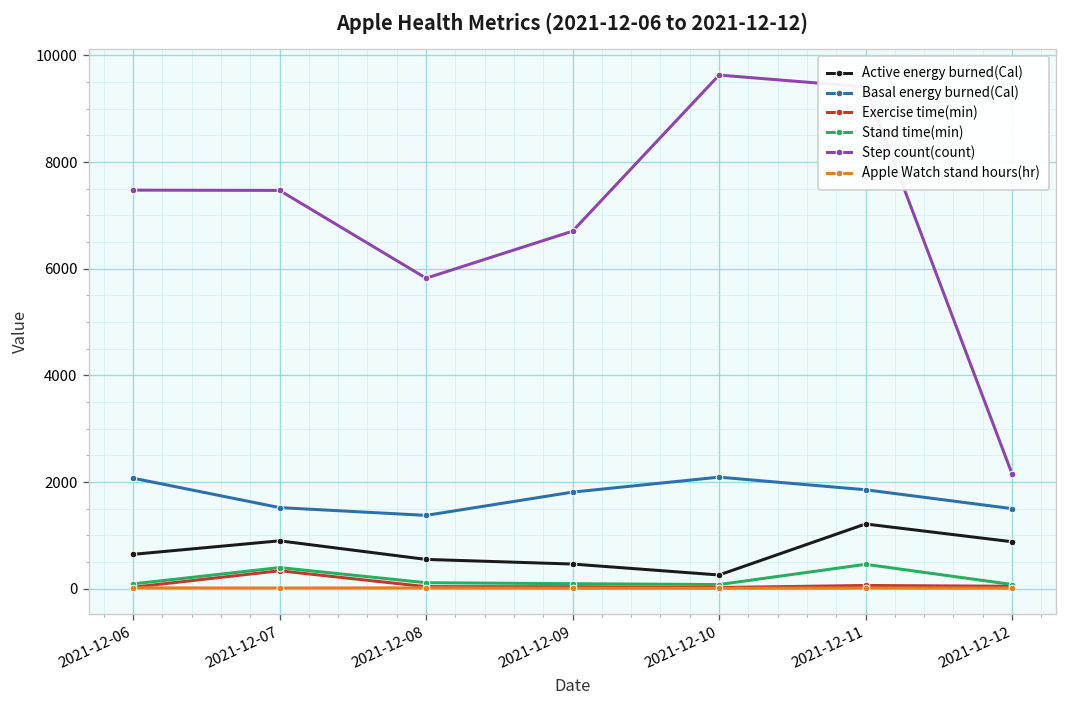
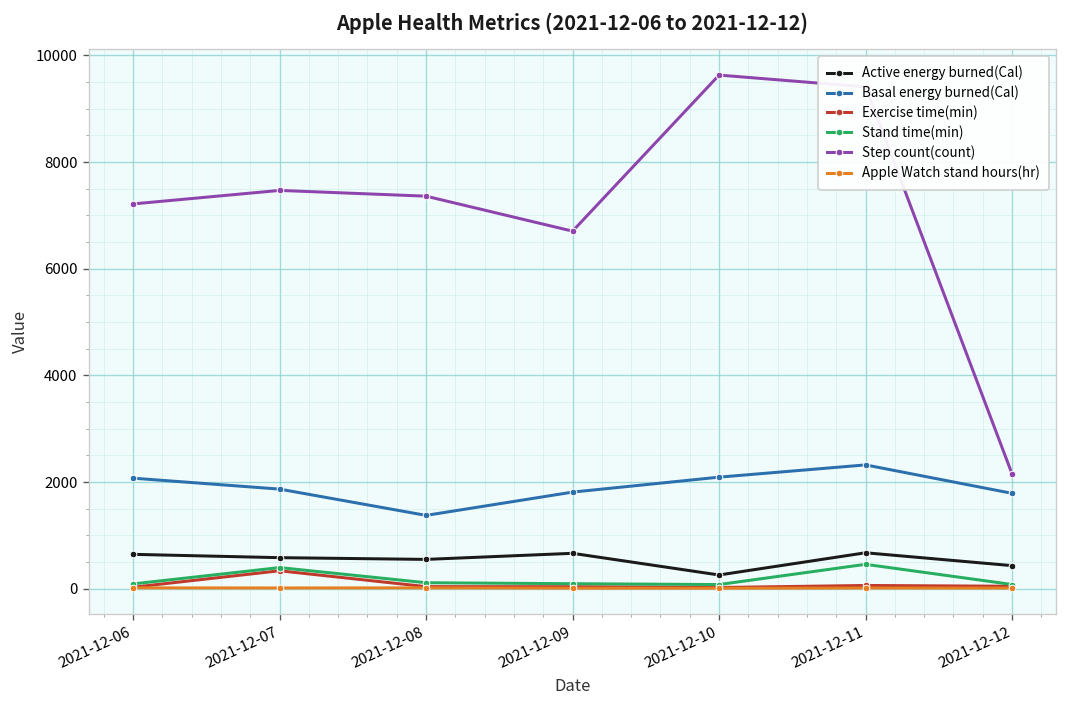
  {
    "Active energy burned(Cal)": {
      "2021-12-06": 600,
-     "2021-12-07": 900,
+     "2021-12-07": 600,
      "2021-12-08": 600,
-     "2021-12-09": 500,
+     "2021-12-09": 700,
      "2021-12-10": 300,
-     "2021-12-11": 1200,
-     "2021-12-12": 900
+     "2021-12-11": 700,
+     "2021-12-12": 400
    },
    "Basal energy burned(Cal)": {
      "2021-12-06": 2100,
-     "2021-12-07": 1500,
+     "2021-12-07": 1900,
      "2021-12-08": 1400,
      "2021-12-09": 1800,
      "2021-12-10": 2100,
-     "2021-12-11": 1900,
-     "2021-12-12": 1500
+     "2021-12-11": 2300,
+     "2021-12-12": 1800
    },
    "Exercise time(min)": {
      "2021-12-07": 300
    },
    "Stand time(min)": {
      "2021-12-06": 100,
      "2021-12-07": 400,
      "2021-12-08": 100,
      "2021-12-11": 500
    },
    "Step count(count)": {
-     "2021-12-06": 7500,
+     "2021-12-06": 7200,
      "2021-12-07": 7500,
-     "2021-12-08": 5800,
+     "2021-12-08": 7400,
      "2021-12-09": 6700,
      "2021-12-10": 9600,
      "2021-12-12": 2200
    },
    "Apple Watch stand hours(hr)": {
      "2021-12-07": 0
    }
  }
